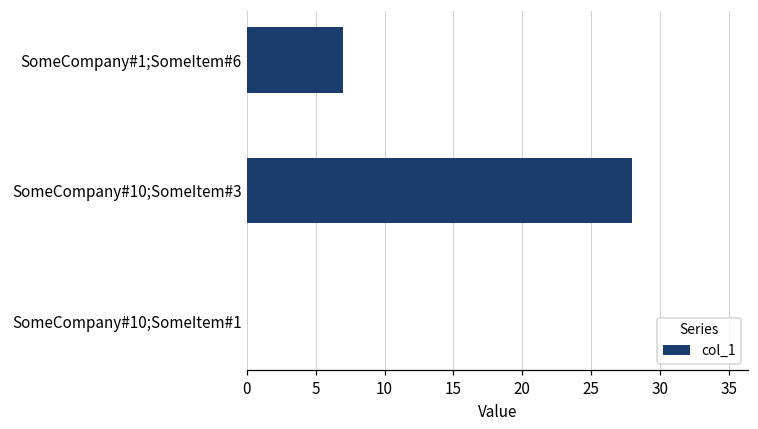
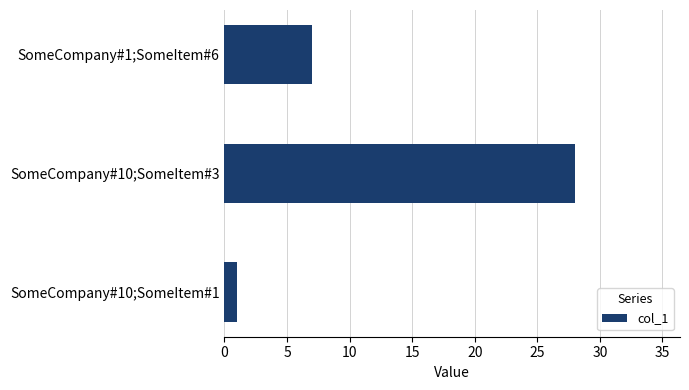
  {
    "SomeCompany#1;SomeItem#6": 7,
    "SomeCompany#10;SomeItem#3": 28,
-   "SomeCompany#10;SomeItem#1": 0
+   "SomeCompany#10;SomeItem#1": 1
  }
